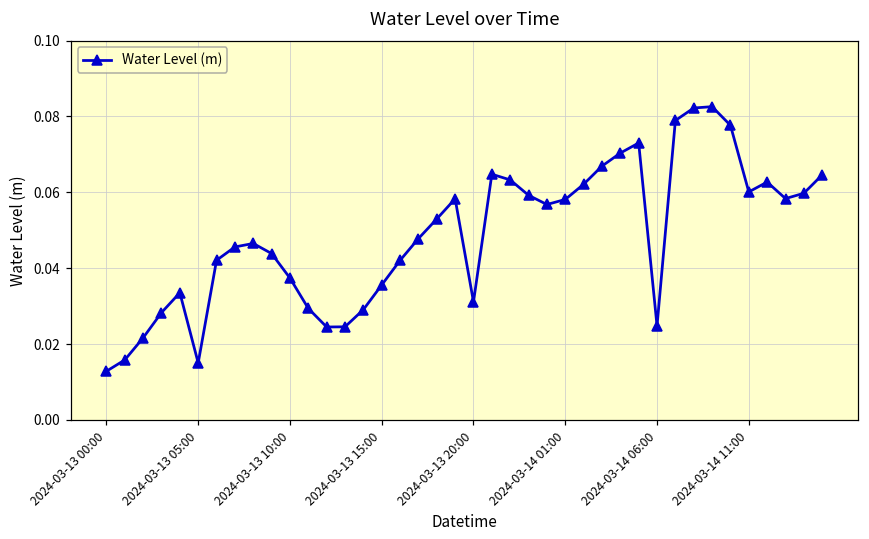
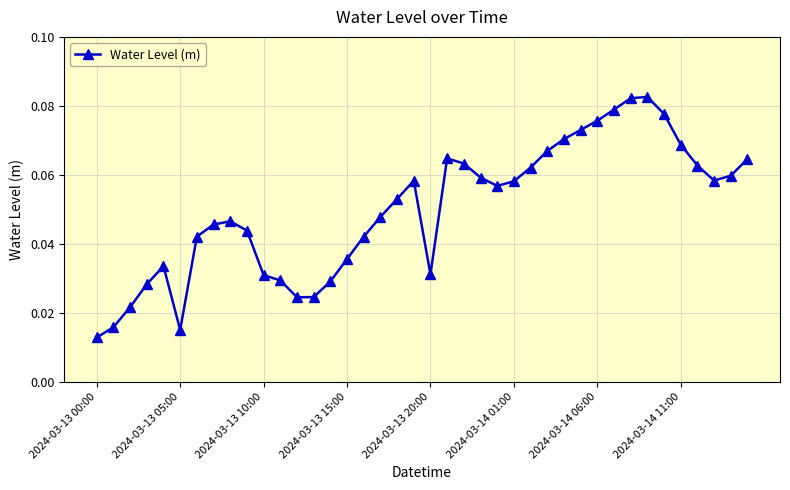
  {
    "2024-03-13 00:00": 0.013,
    "2024-03-13 05:00": 0.015,
-   "2024-03-13 10:00": 0.037,
+   "2024-03-13 10:00": 0.031,
    "2024-03-13 15:00": 0.036,
    "2024-03-13 20:00": 0.031,
    "2024-03-14 01:00": 0.058,
-   "2024-03-14 06:00": 0.025,
-   "2024-03-14 11:00": 0.060
+   "2024-03-14 06:00": 0.076,
+   "2024-03-14 11:00": 0.069
  }
